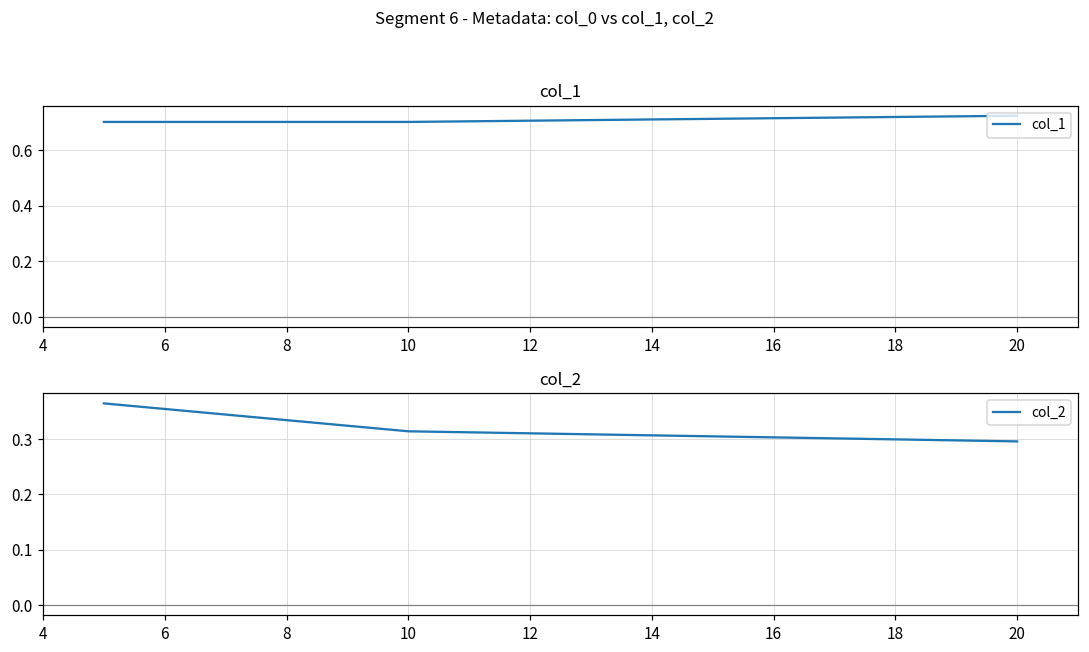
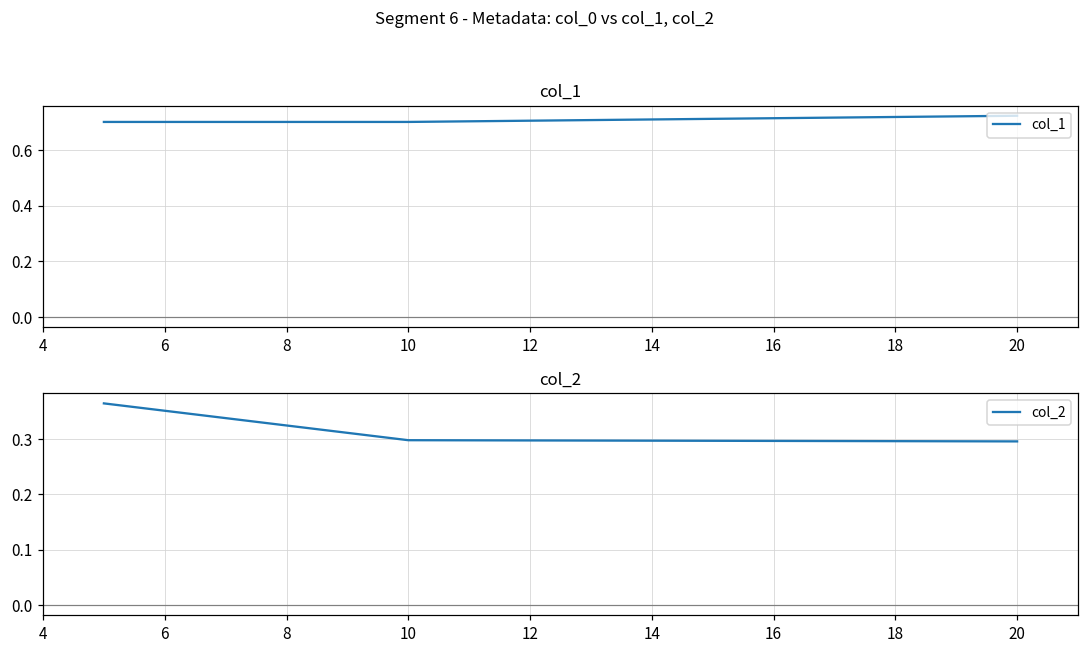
  {
    "col_1": {
      "10": 0.70
    },
    "col_2": {
-     "10": 0.31,
+     "10": 0.30,
      "20": 0.30
    }
  }
